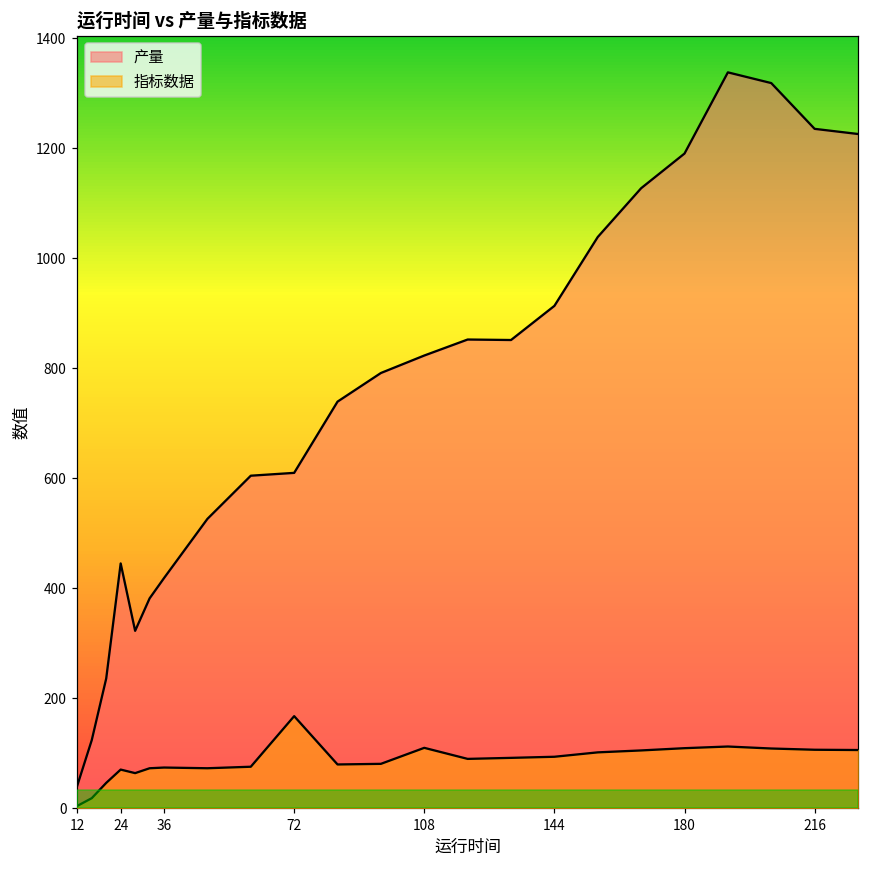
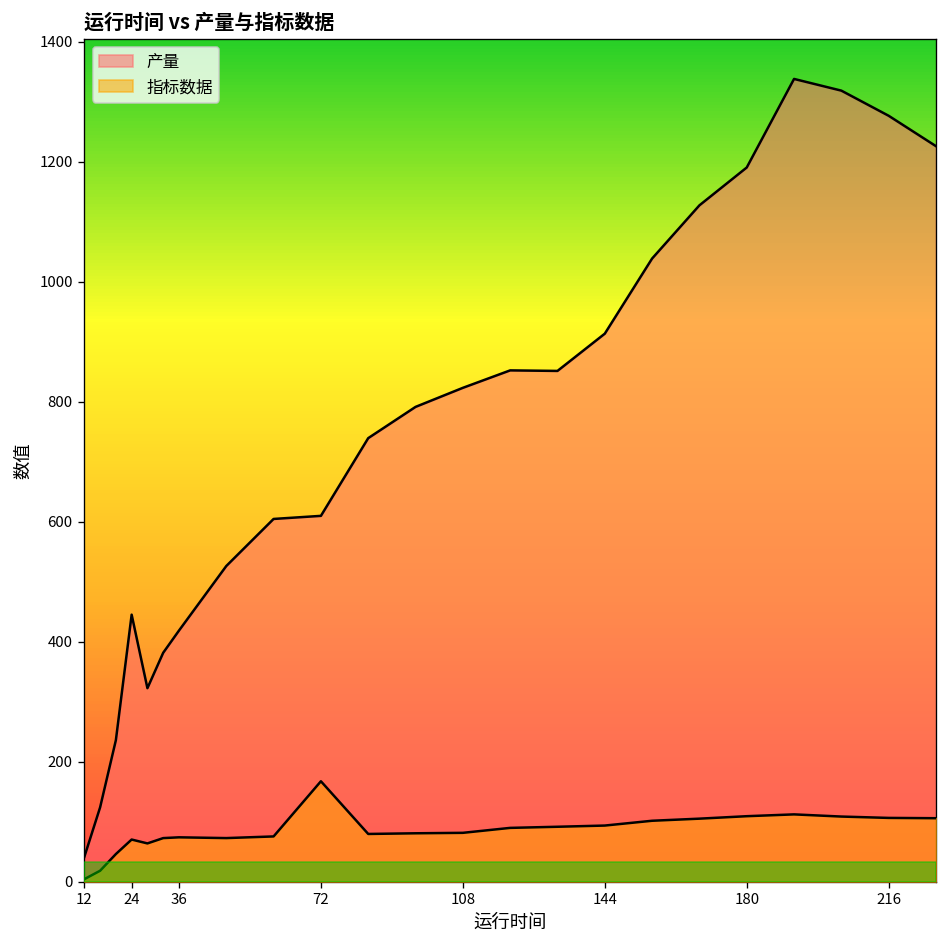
  {
    "产量": {
      "12": 40,
      "24": 440,
      "36": 420,
      "72": 610,
      "108": 820,
      "144": 910,
      "180": 1190,
-     "216": 1240
+     "216": 1280
    },
    "指标数据": {
      "24": 70,
      "36": 70,
      "72": 170,
-     "108": 110,
+     "108": 80,
      "144": 90,
      "180": 110,
      "216": 110
    }
  }
